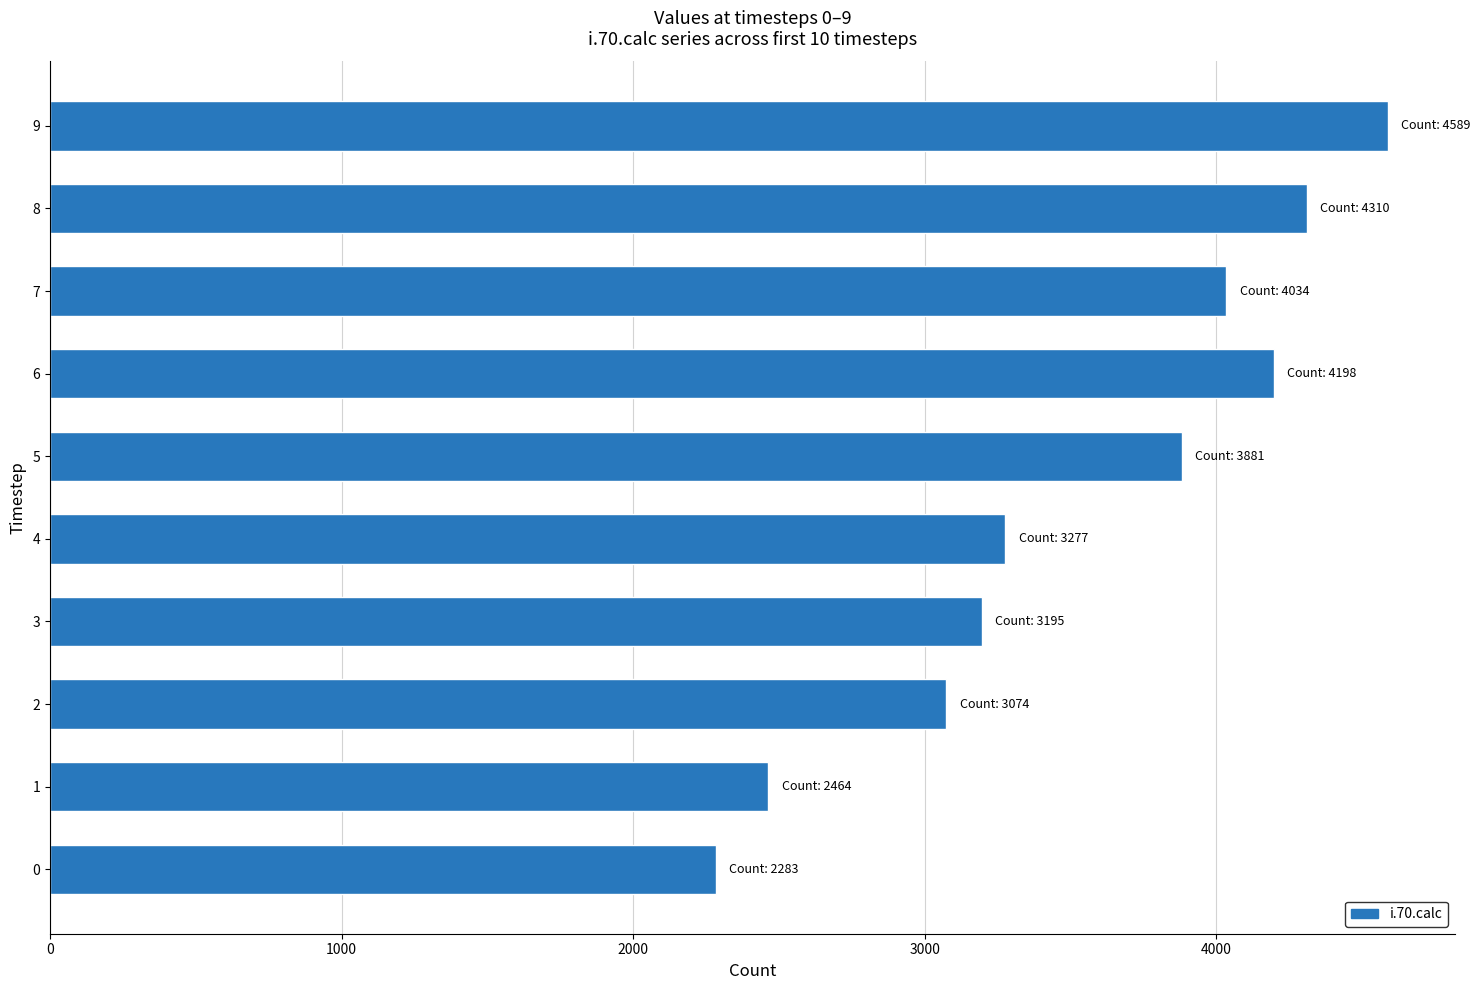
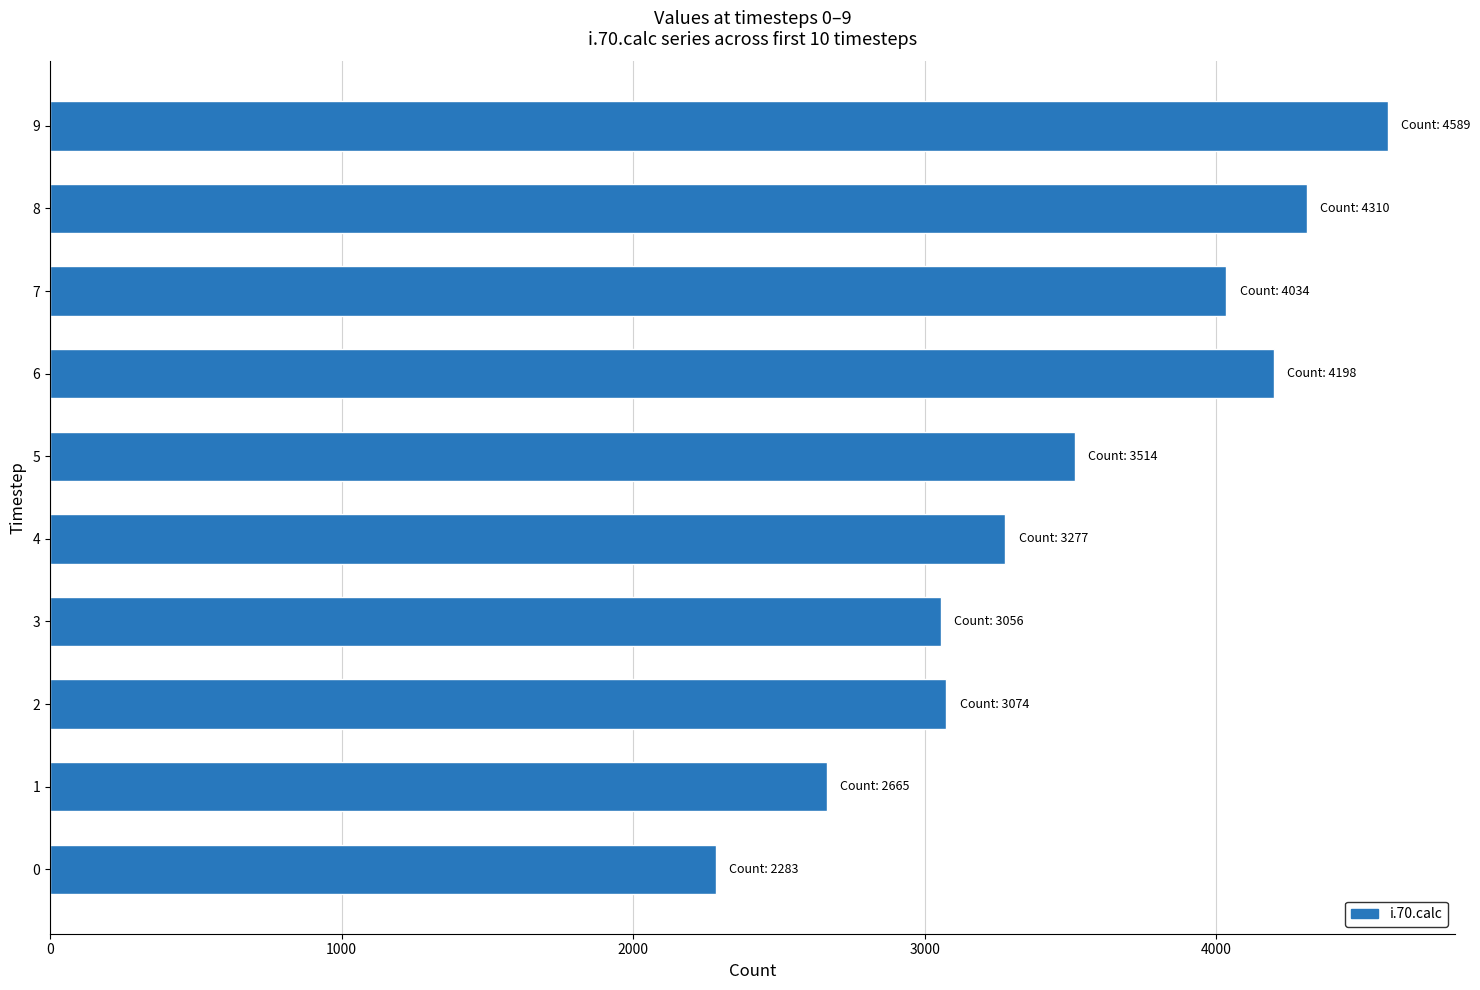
  {
    "9": 4589,
    "8": 4310,
    "7": 4034,
    "6": 4198,
-   "5": 3881,
+   "5": 3514,
    "4": 3277,
-   "3": 3195,
+   "3": 3056,
    "2": 3074,
-   "1": 2464,
+   "1": 2665,
    "0": 2283
  }
